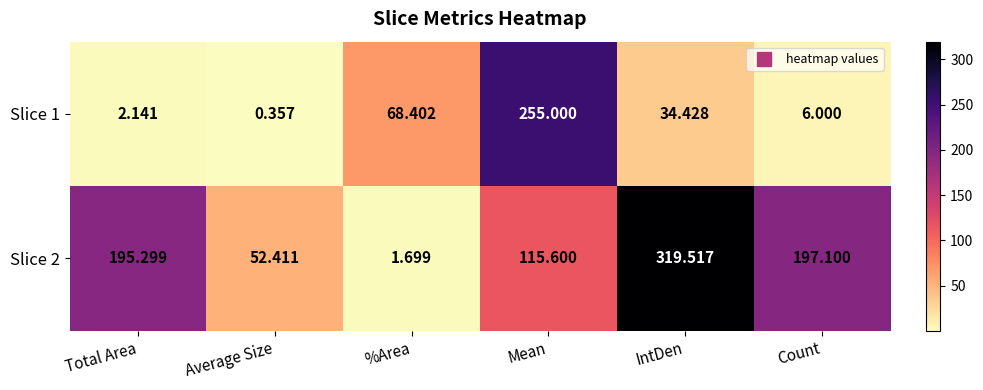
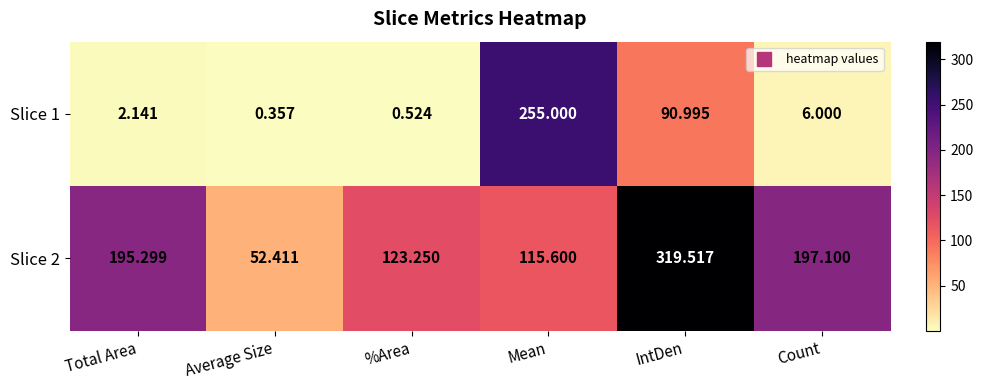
  {
    "Slice 1": {
      "Total Area": 2.141,
      "Average Size": 0.357,
-     "%Area": 68.402,
+     "%Area": 0.524,
      "Mean": 255.000,
-     "IntDen": 34.428,
+     "IntDen": 90.995,
      "Count": 6.000
    },
    "Slice 2": {
      "Total Area": 195.299,
      "Average Size": 52.411,
-     "%Area": 1.699,
+     "%Area": 123.250,
      "Mean": 115.600,
      "IntDen": 319.517,
      "Count": 197.100
    }
  }
